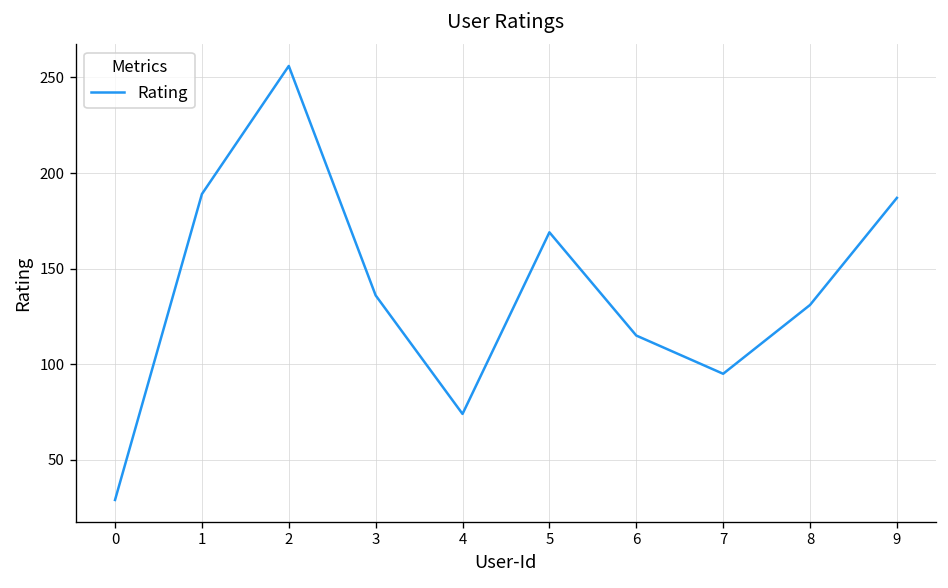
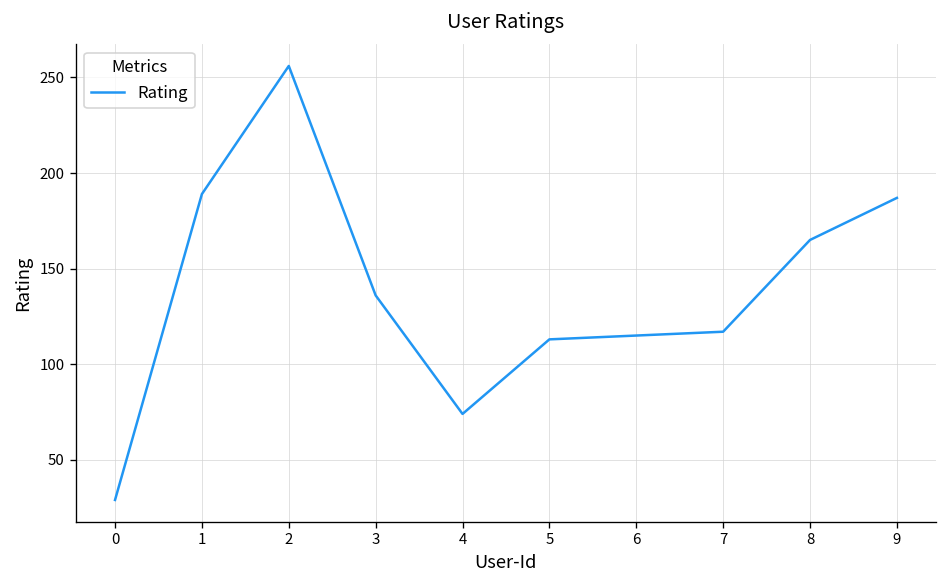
  {
    "0": 29,
    "1": 189,
    "2": 256,
    "3": 136,
    "4": 74,
-   "5": 169,
+   "5": 113,
    "6": 115,
-   "7": 95,
-   "8": 131,
+   "7": 117,
+   "8": 165,
    "9": 187
  }
